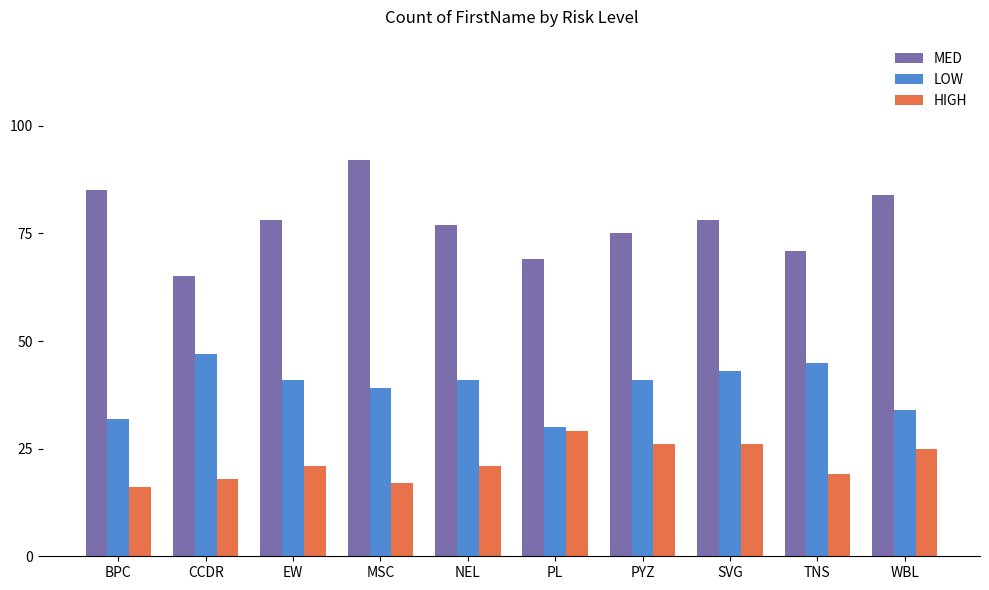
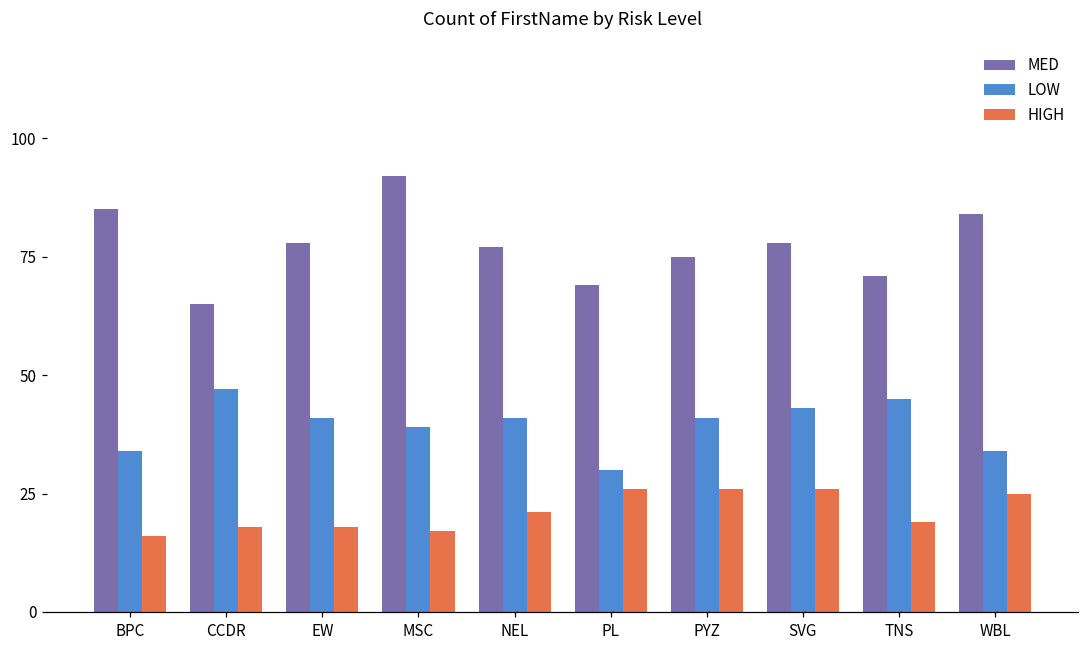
  {
    "MED": {
      "BPC": 85,
      "CCDR": 65,
      "EW": 78,
      "MSC": 92,
      "NEL": 77,
      "PL": 69,
      "PYZ": 75,
      "SVG": 78,
      "TNS": 71,
      "WBL": 84
    },
    "LOW": {
-     "BPC": 32,
+     "BPC": 34,
      "CCDR": 47,
      "EW": 41,
      "MSC": 39,
      "NEL": 41,
      "PL": 30,
      "PYZ": 41,
      "SVG": 43,
      "TNS": 45,
      "WBL": 34
    },
    "HIGH": {
      "BPC": 16,
      "CCDR": 18,
-     "EW": 21,
+     "EW": 18,
      "MSC": 17,
      "NEL": 21,
-     "PL": 29,
+     "PL": 26,
      "PYZ": 26,
      "SVG": 26,
      "TNS": 19,
      "WBL": 25
    }
  }
